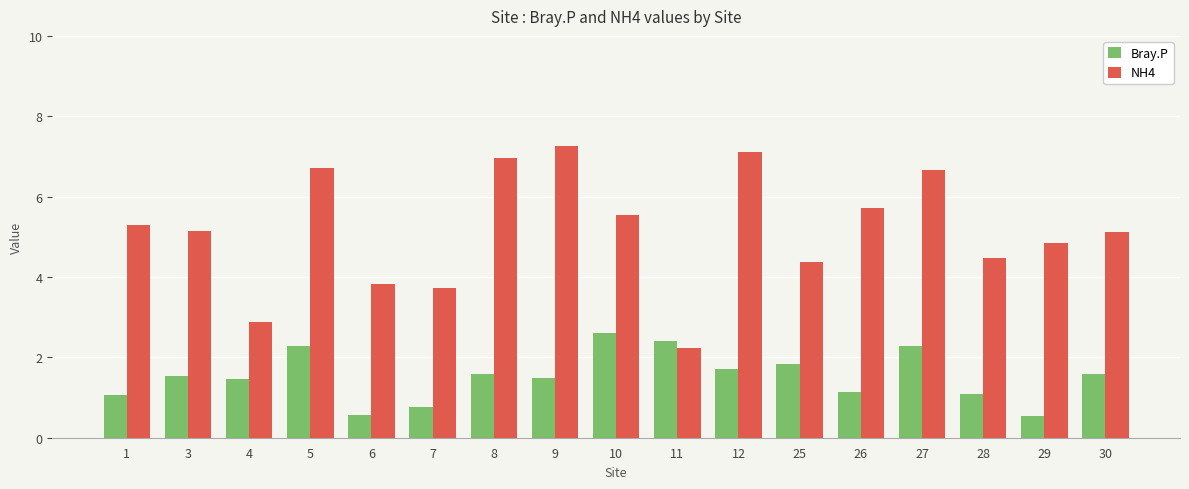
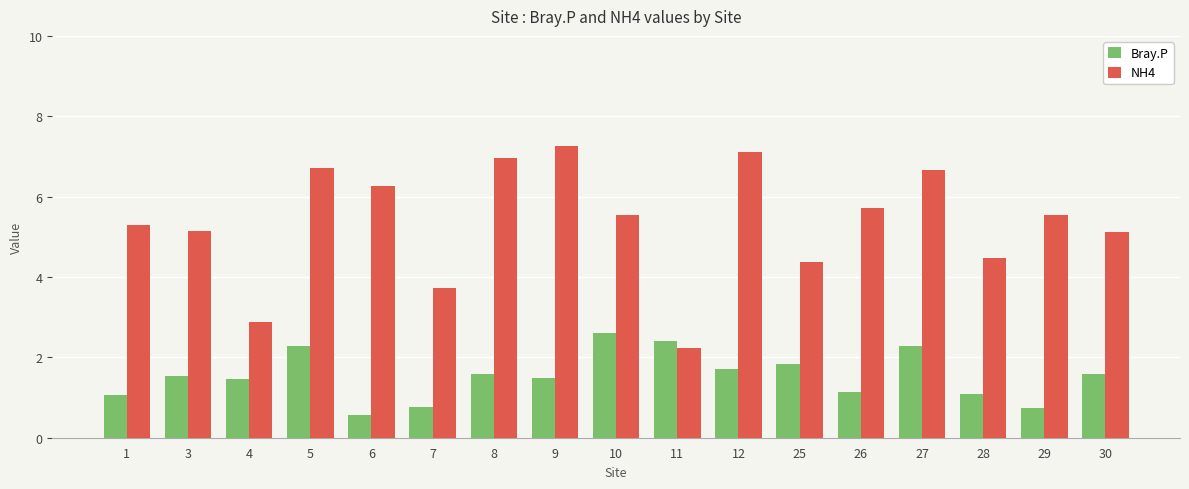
  {
    "Bray.P": {
      "1": 1.1,
      "3": 1.5,
      "4": 1.5,
      "5": 2.3,
      "6": 0.6,
      "7": 0.8,
      "8": 1.6,
      "9": 1.5,
      "10": 2.6,
      "11": 2.4,
      "12": 1.7,
      "25": 1.8,
      "26": 1.1,
      "27": 2.3,
      "28": 1.1,
-     "29": 0.5,
+     "29": 0.7,
      "30": 1.6
    },
    "NH4": {
      "1": 5.3,
      "3": 5.1,
      "4": 2.9,
      "5": 6.7,
-     "6": 3.8,
+     "6": 6.3,
      "7": 3.7,
      "8": 6.9,
      "9": 7.3,
      "10": 5.6,
      "11": 2.2,
      "12": 7.1,
      "25": 4.4,
      "26": 5.7,
      "27": 6.7,
      "28": 4.5,
-     "29": 4.8,
+     "29": 5.5,
      "30": 5.1
    }
  }
